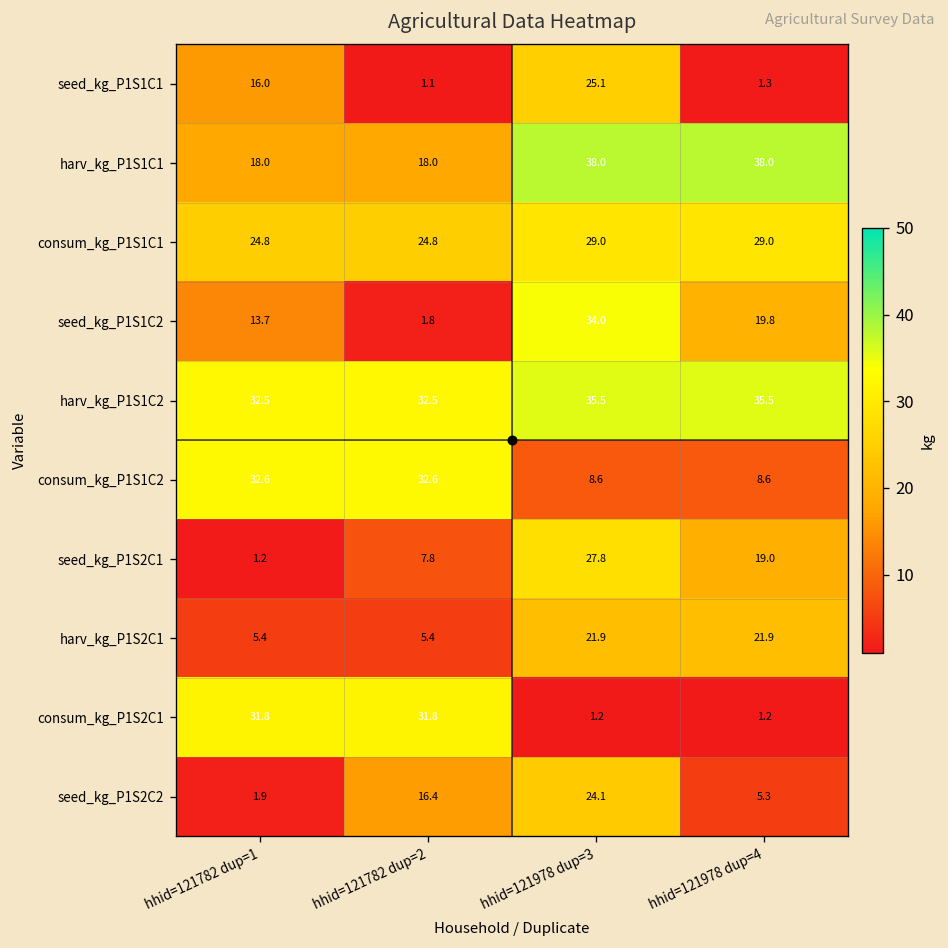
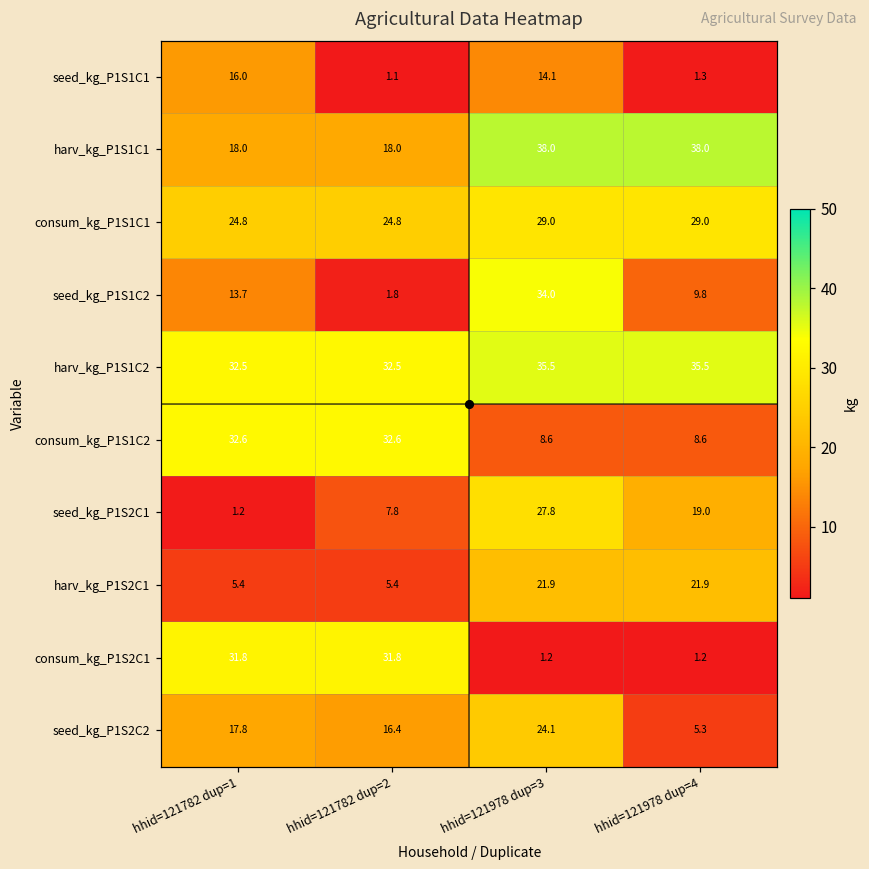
  {
    "seed_kg_P1S1C1": {
      "hhid=121782 dup=1": 16.0,
      "hhid=121782 dup=2": 1.1,
-     "hhid=121978 dup=3": 25.1,
+     "hhid=121978 dup=3": 14.1,
      "hhid=121978 dup=4": 1.3
    },
    "harv_kg_P1S1C1": {
      "hhid=121782 dup=1": 18.0,
      "hhid=121782 dup=2": 18.0,
      "hhid=121978 dup=3": 38.0,
      "hhid=121978 dup=4": 38.0
    },
    "consum_kg_P1S1C1": {
      "hhid=121782 dup=1": 24.8,
      "hhid=121782 dup=2": 24.8,
      "hhid=121978 dup=3": 29.0,
      "hhid=121978 dup=4": 29.0
    },
    "seed_kg_P1S1C2": {
      "hhid=121782 dup=1": 13.7,
      "hhid=121782 dup=2": 1.8,
      "hhid=121978 dup=3": 34.0,
-     "hhid=121978 dup=4": 19.8
+     "hhid=121978 dup=4": 9.8
    },
    "harv_kg_P1S1C2": {
      "hhid=121782 dup=1": 32.5,
      "hhid=121782 dup=2": 32.5,
      "hhid=121978 dup=3": 35.5,
      "hhid=121978 dup=4": 35.5
    },
    "consum_kg_P1S1C2": {
      "hhid=121782 dup=1": 32.6,
      "hhid=121782 dup=2": 32.6,
      "hhid=121978 dup=3": 8.6,
      "hhid=121978 dup=4": 8.6
    },
    "seed_kg_P1S2C1": {
      "hhid=121782 dup=1": 1.2,
      "hhid=121782 dup=2": 7.8,
      "hhid=121978 dup=3": 27.8,
      "hhid=121978 dup=4": 19.0
    },
    "harv_kg_P1S2C1": {
      "hhid=121782 dup=1": 5.4,
      "hhid=121782 dup=2": 5.4,
      "hhid=121978 dup=3": 21.9,
      "hhid=121978 dup=4": 21.9
    },
    "consum_kg_P1S2C1": {
      "hhid=121782 dup=1": 31.8,
      "hhid=121782 dup=2": 31.8,
      "hhid=121978 dup=3": 1.2,
      "hhid=121978 dup=4": 1.2
    },
    "seed_kg_P1S2C2": {
-     "hhid=121782 dup=1": 1.9,
+     "hhid=121782 dup=1": 17.8,
      "hhid=121782 dup=2": 16.4,
      "hhid=121978 dup=3": 24.1,
      "hhid=121978 dup=4": 5.3
    }
  }
